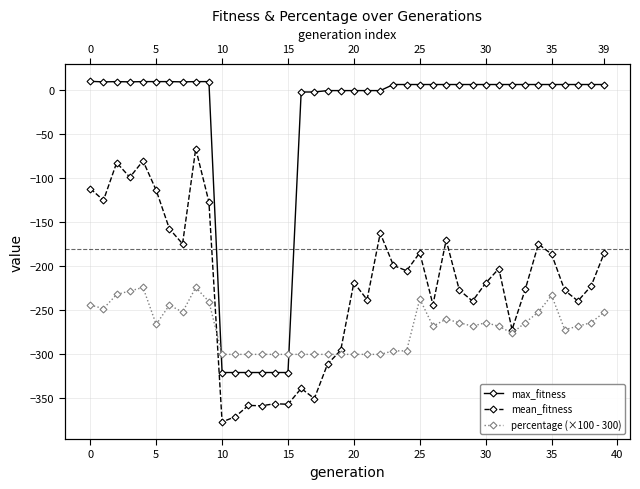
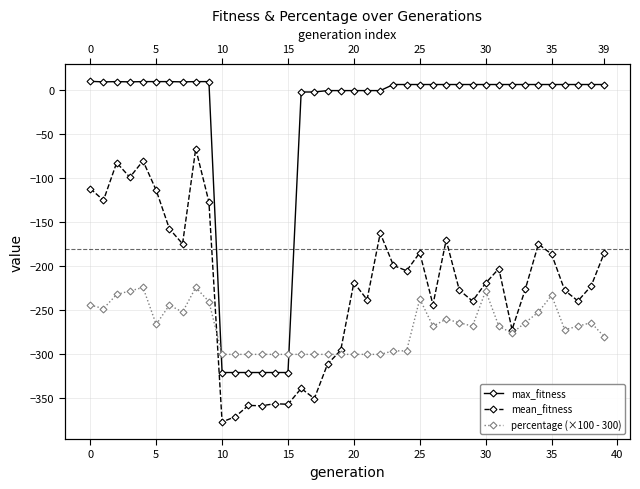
  {
    "percentage (×100 - 300)": {
      "0": -240,
      "5": -270,
      "10": -300,
      "15": -300,
      "20": -300,
      "25": -240,
-     "30": -260,
+     "30": -230,
      "35": -230,
-     "39": -250
+     "39": -280
    }
  }
